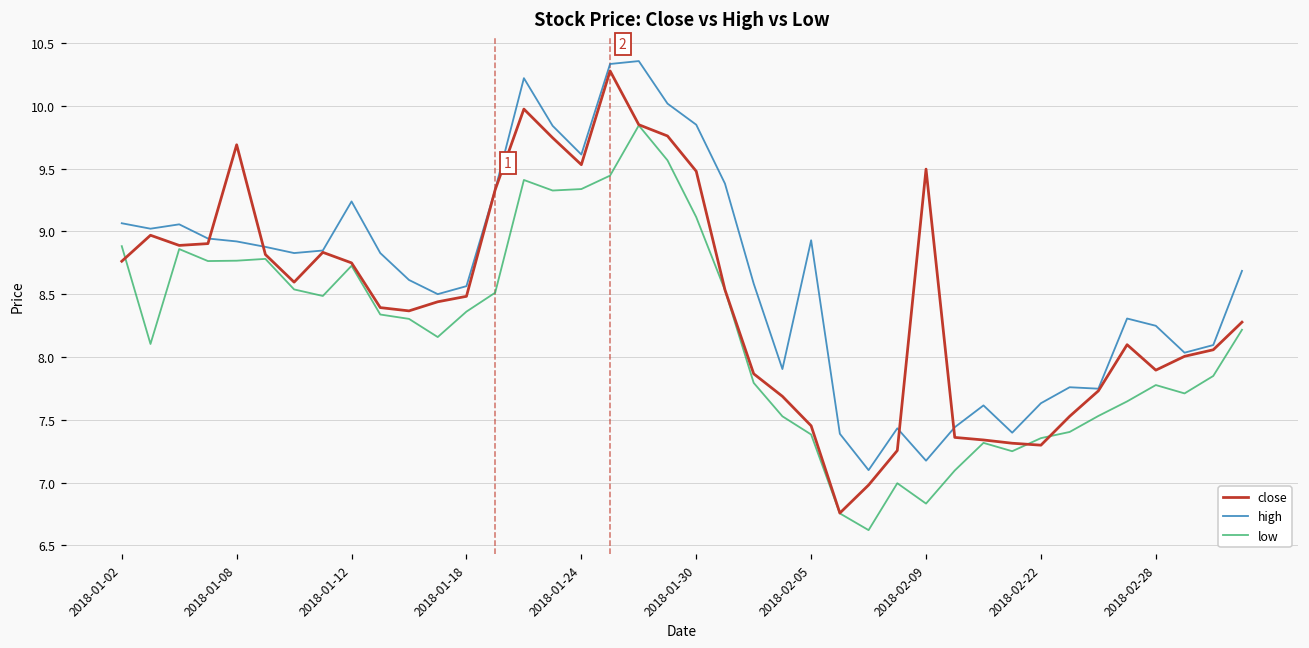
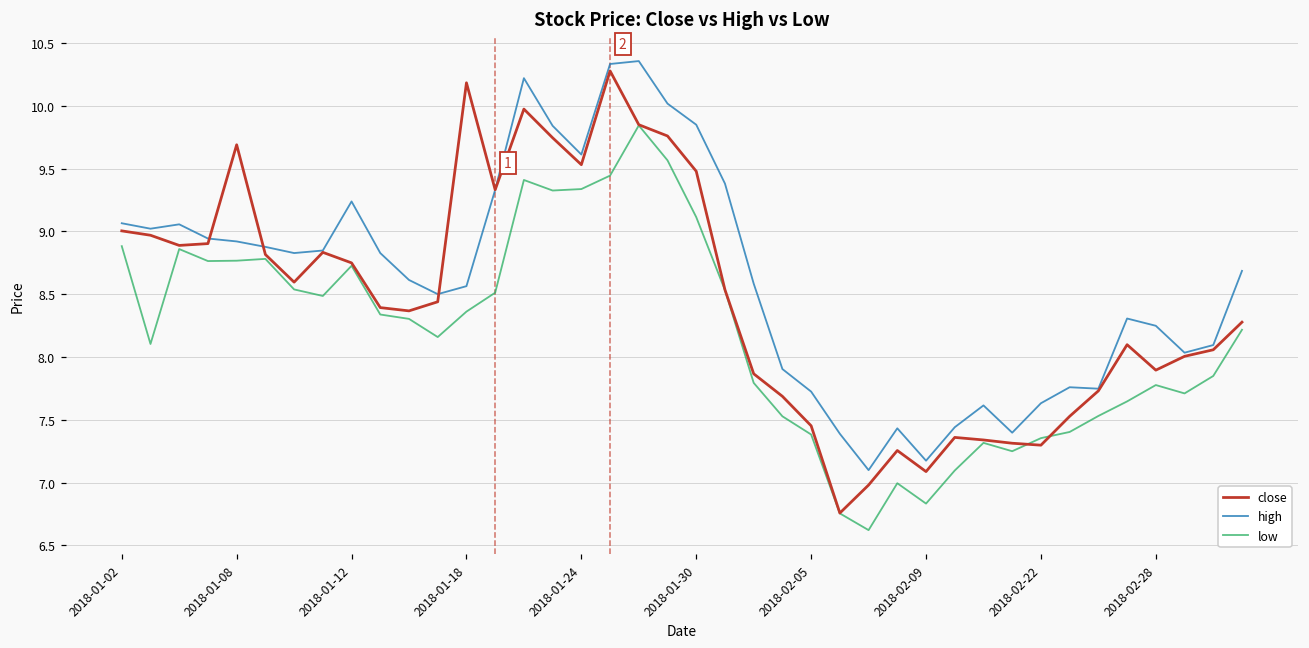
  {
    "close": {
-     "2018-01-02": 8.76,
+     "2018-01-02": 9.00,
      "2018-01-08": 9.69,
      "2018-01-12": 8.75,
-     "2018-01-18": 8.48,
+     "2018-01-18": 10.18,
      "2018-01-24": 9.53,
      "2018-01-30": 9.48,
      "2018-02-05": 7.45,
-     "2018-02-09": 9.50,
+     "2018-02-09": 7.09,
      "2018-02-22": 7.30,
      "2018-02-28": 7.89
    },
    "high": {
      "2018-01-02": 9.06,
      "2018-01-08": 8.92,
      "2018-01-12": 9.24,
      "2018-01-18": 8.56,
      "2018-01-24": 9.61,
      "2018-01-30": 9.85,
-     "2018-02-05": 8.93,
+     "2018-02-05": 7.72,
      "2018-02-09": 7.17,
      "2018-02-22": 7.63,
      "2018-02-28": 8.25
    },
    "low": {
      "2018-01-02": 8.88,
      "2018-01-08": 8.77,
      "2018-01-12": 8.73,
      "2018-01-18": 8.36,
      "2018-01-24": 9.34,
      "2018-01-30": 9.11,
      "2018-02-05": 7.38,
      "2018-02-09": 6.83,
      "2018-02-22": 7.35,
      "2018-02-28": 7.78
    }
  }
